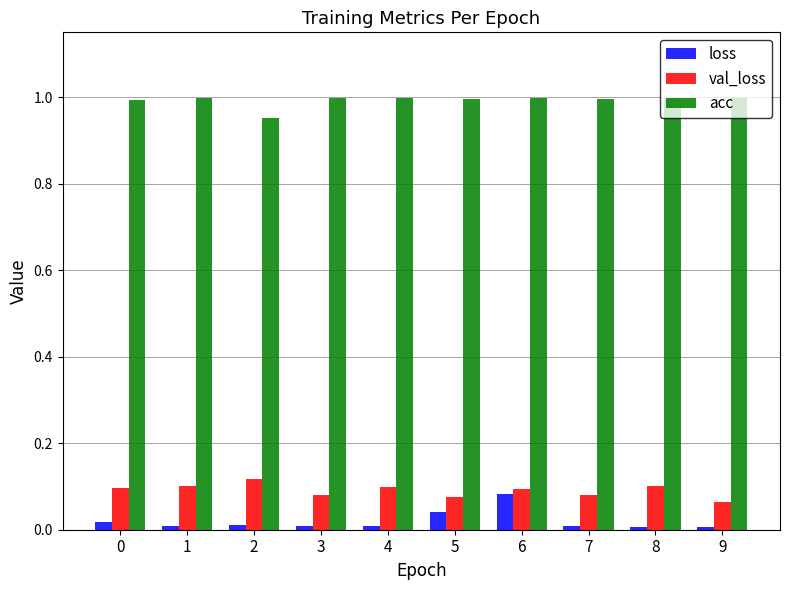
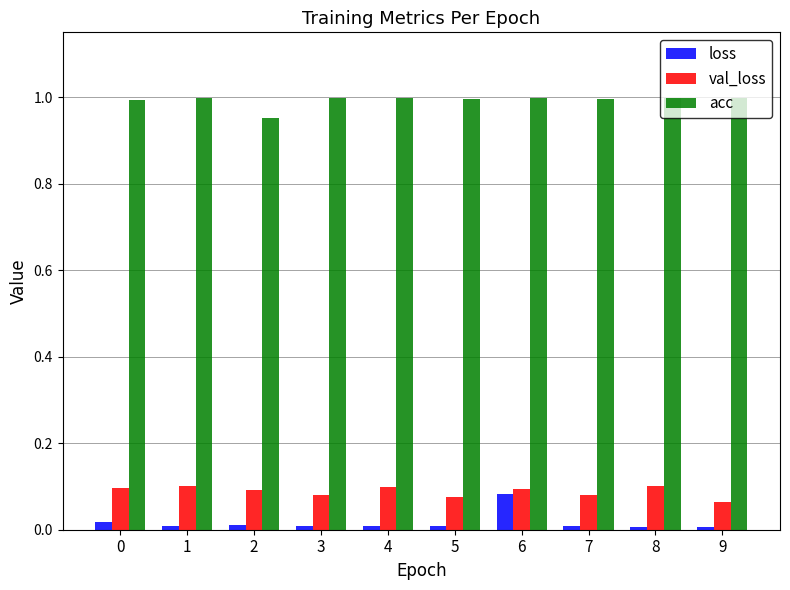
  {
    "loss": {
      "0": 0.02,
      "1": 0.01,
      "2": 0.01,
      "3": 0.01,
      "4": 0.01,
-     "5": 0.04,
+     "5": 0.01,
      "6": 0.08,
      "7": 0.01,
      "8": 0.01,
      "9": 0.01
    },
    "val_loss": {
      "0": 0.10,
      "1": 0.10,
-     "2": 0.12,
+     "2": 0.09,
      "3": 0.08,
      "4": 0.10,
      "5": 0.08,
      "6": 0.09,
      "7": 0.08,
      "8": 0.10,
      "9": 0.06
    },
    "acc": {
      "0": 0.99,
      "1": 1.00,
      "2": 0.95,
      "3": 1.00,
      "4": 1.00,
      "5": 1.00,
      "6": 1.00,
      "7": 1.00
    }
  }
